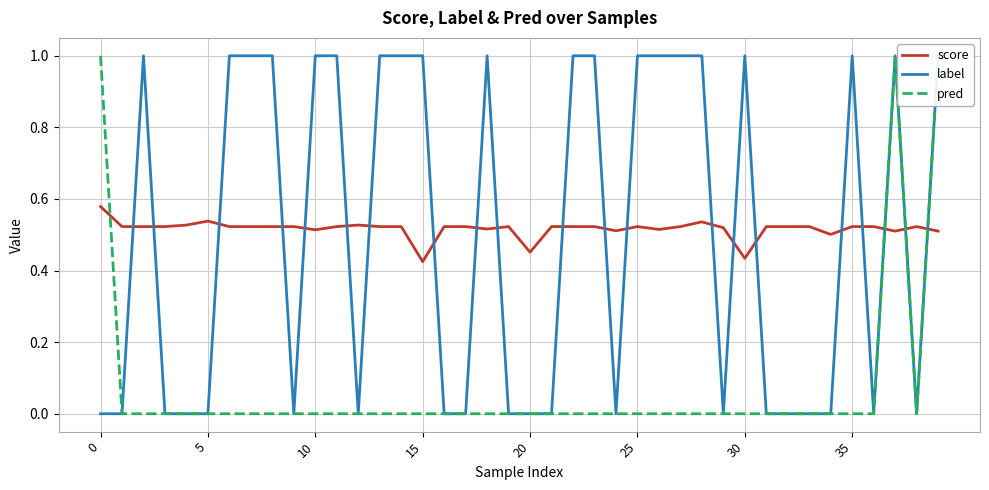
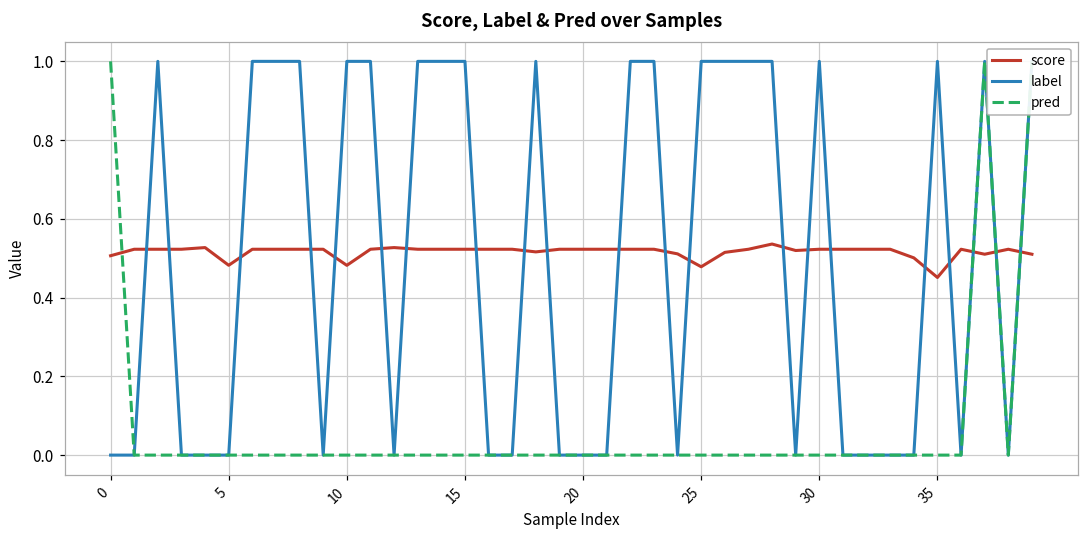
  {
    "score": {
-     "0": 0.58,
-     "5": 0.54,
-     "10": 0.51,
-     "15": 0.43,
-     "20": 0.45,
-     "25": 0.52,
-     "30": 0.43,
-     "35": 0.52
+     "0": 0.51,
+     "5": 0.48,
+     "10": 0.48,
+     "15": 0.52,
+     "20": 0.52,
+     "25": 0.48,
+     "30": 0.52,
+     "35": 0.45
    },
    "label": {
      "0": 0.00,
      "10": 1.00,
      "15": 1.00,
      "25": 1.00,
      "30": 1.00,
      "35": 1.00
    },
    "pred": {
      "0": 1.00,
      "10": 0.00,
      "15": 0.00,
      "25": 0.00,
      "30": 0.00,
      "35": 0.00
    }
  }
